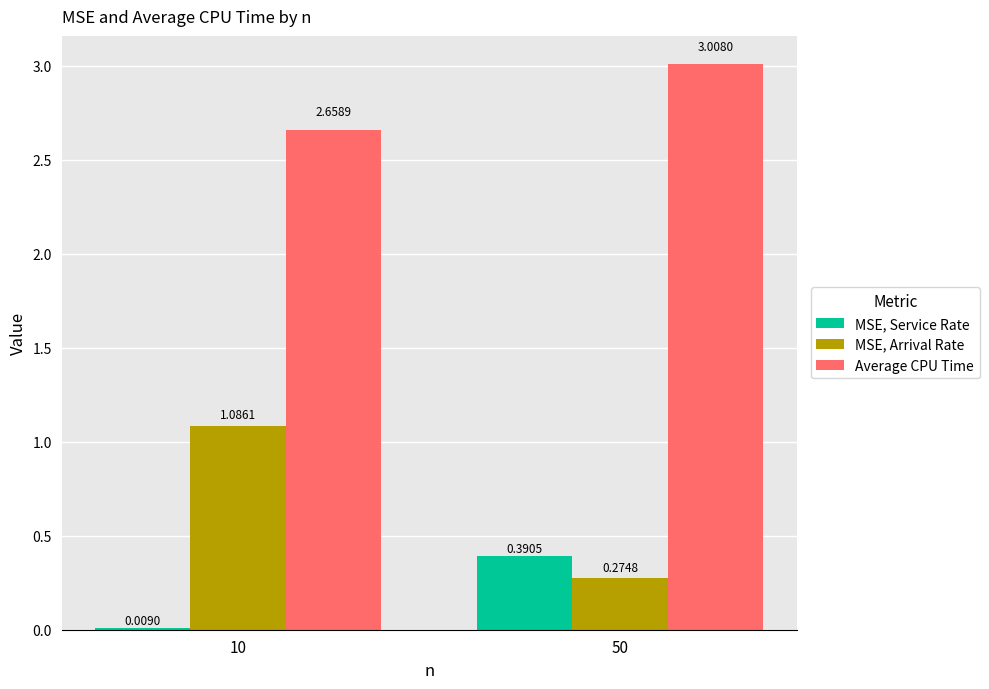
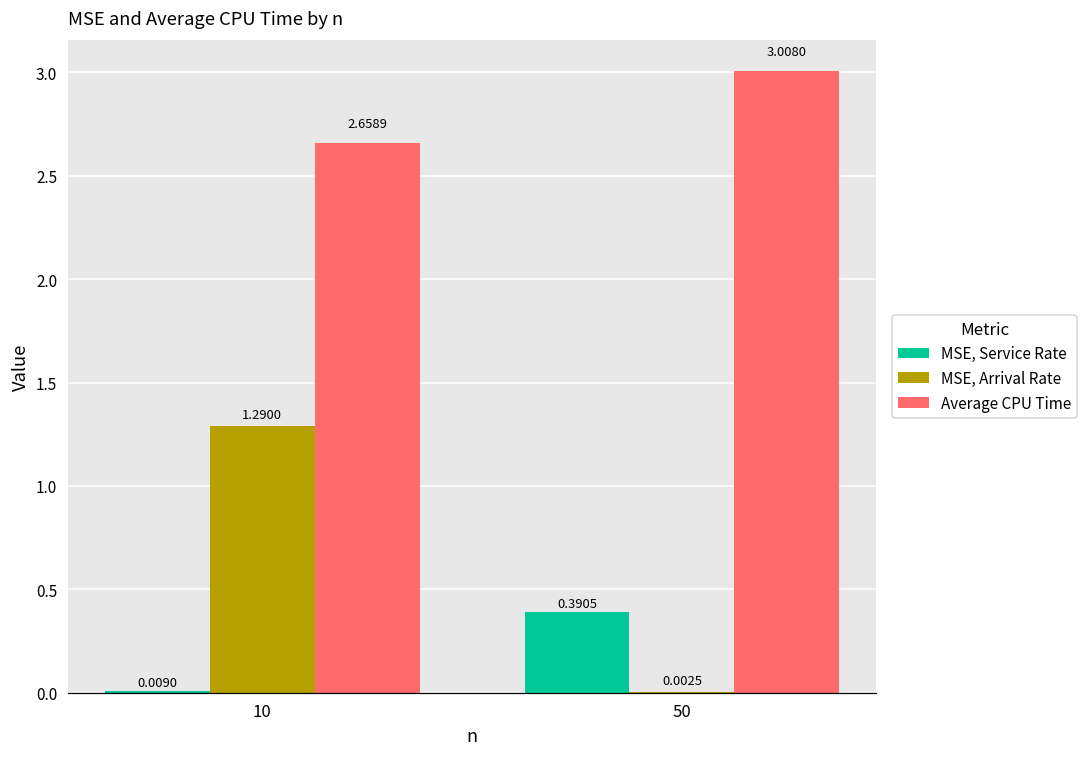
  {
    "MSE, Service Rate": {
      "10": 0.0090,
      "50": 0.3905
    },
    "MSE, Arrival Rate": {
-     "10": 1.0861,
-     "50": 0.2748
+     "10": 1.2900,
+     "50": 0.0025
    },
    "Average CPU Time": {
      "10": 2.6589,
      "50": 3.0080
    }
  }
